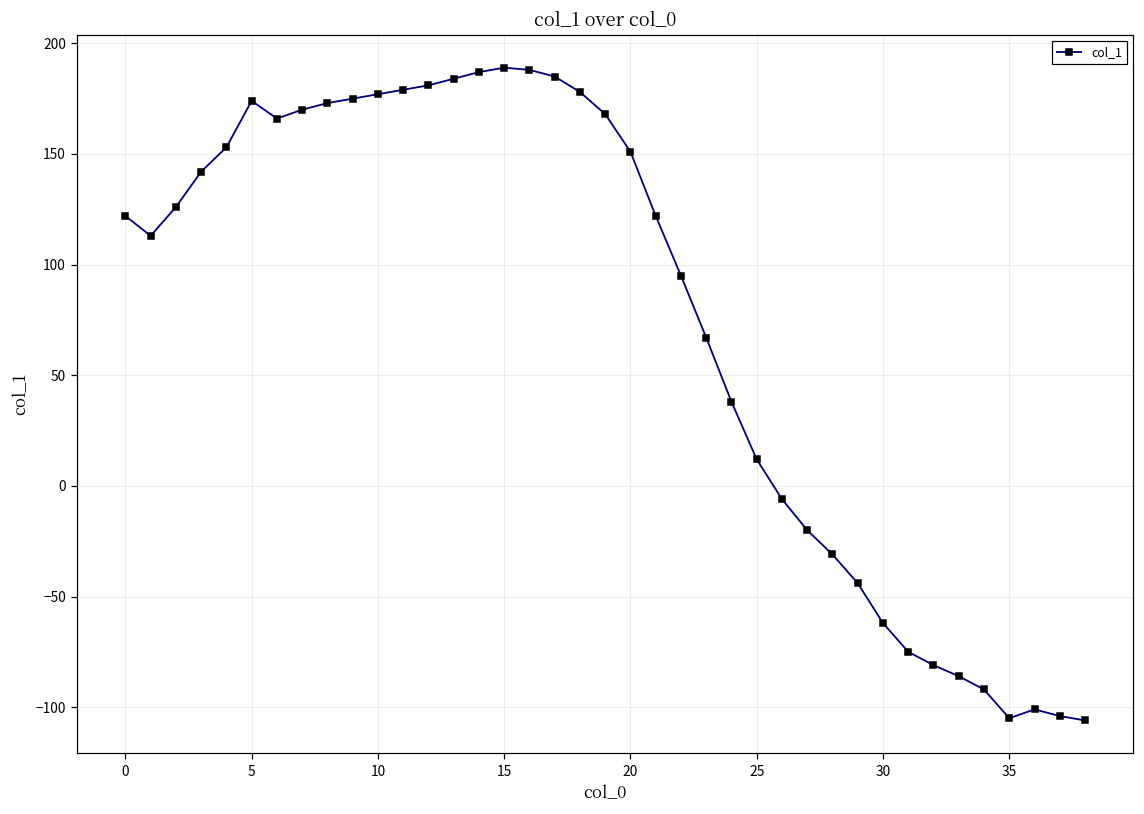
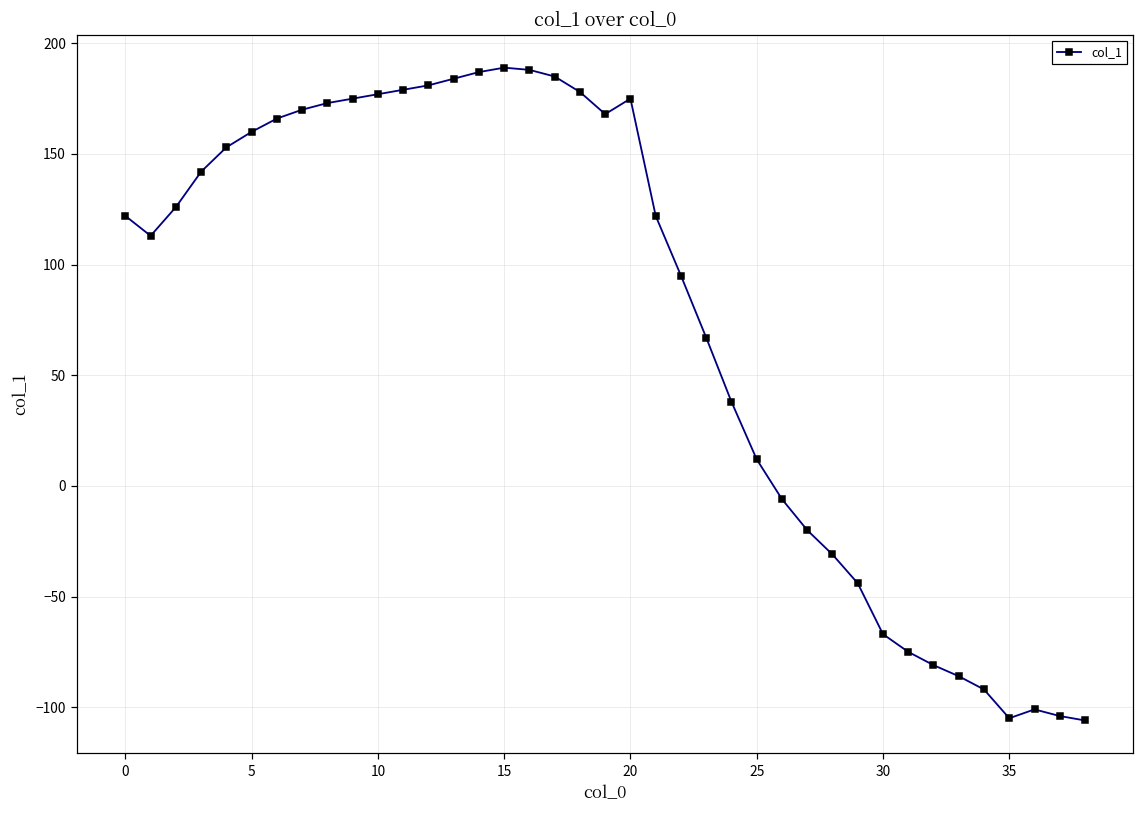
  {
    "0": 122,
-   "5": 174,
+   "5": 160,
    "10": 177,
    "15": 189,
-   "20": 151,
+   "20": 175,
    "25": 12,
-   "30": -62,
+   "30": -67,
    "35": -105
  }
